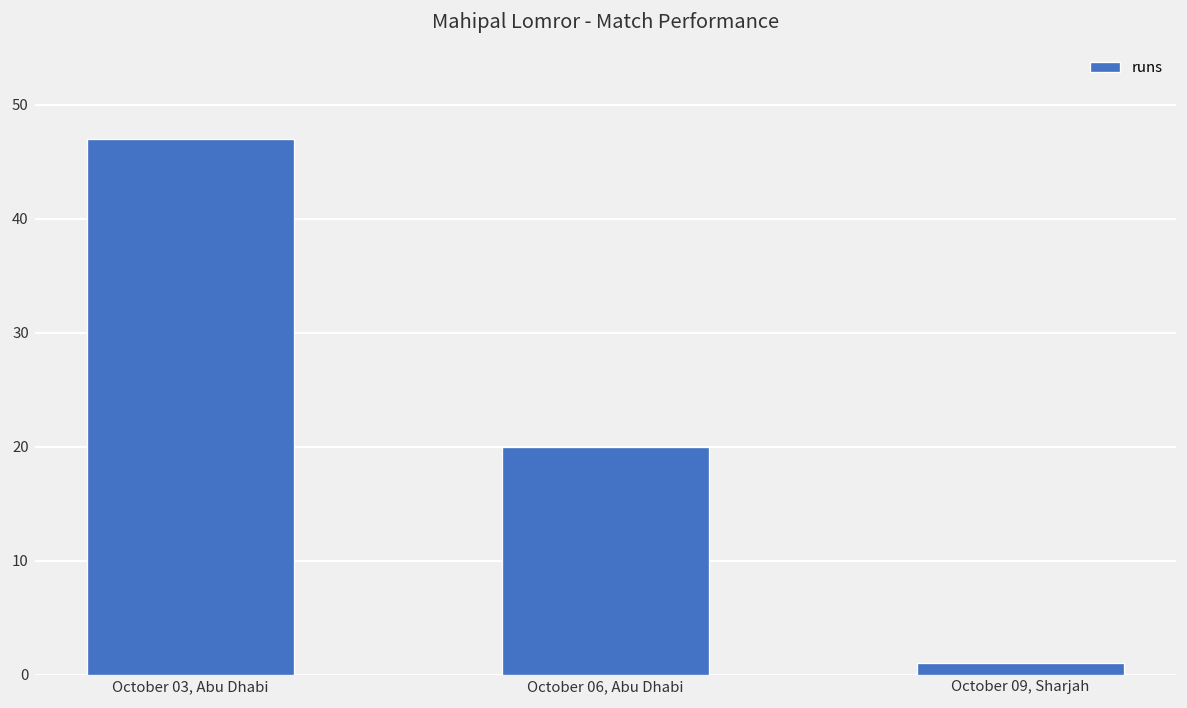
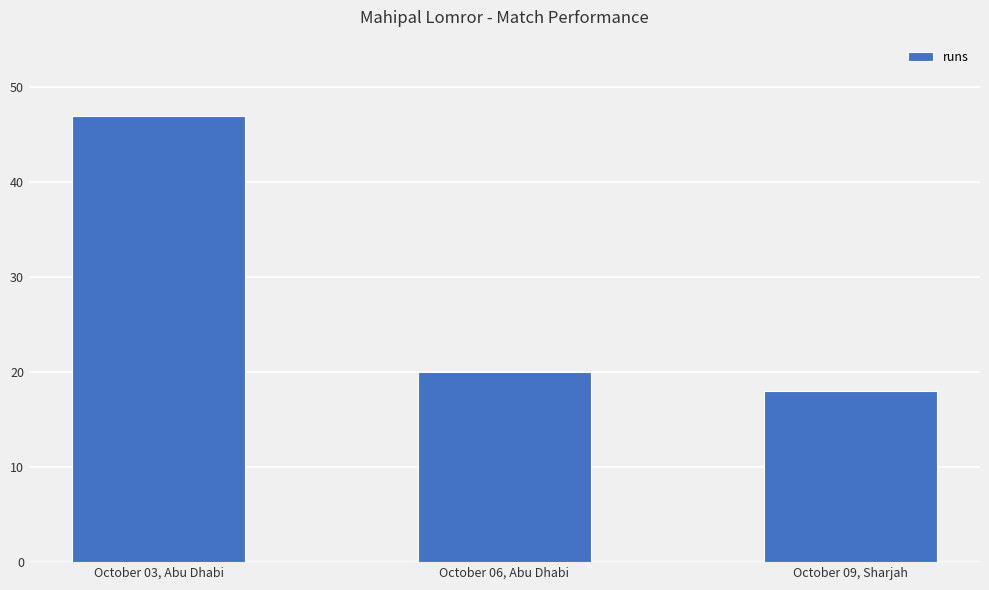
  {
    "October 03, Abu Dhabi": 47,
    "October 06, Abu Dhabi": 20,
-   "October 09, Sharjah": 1
+   "October 09, Sharjah": 18
  }
